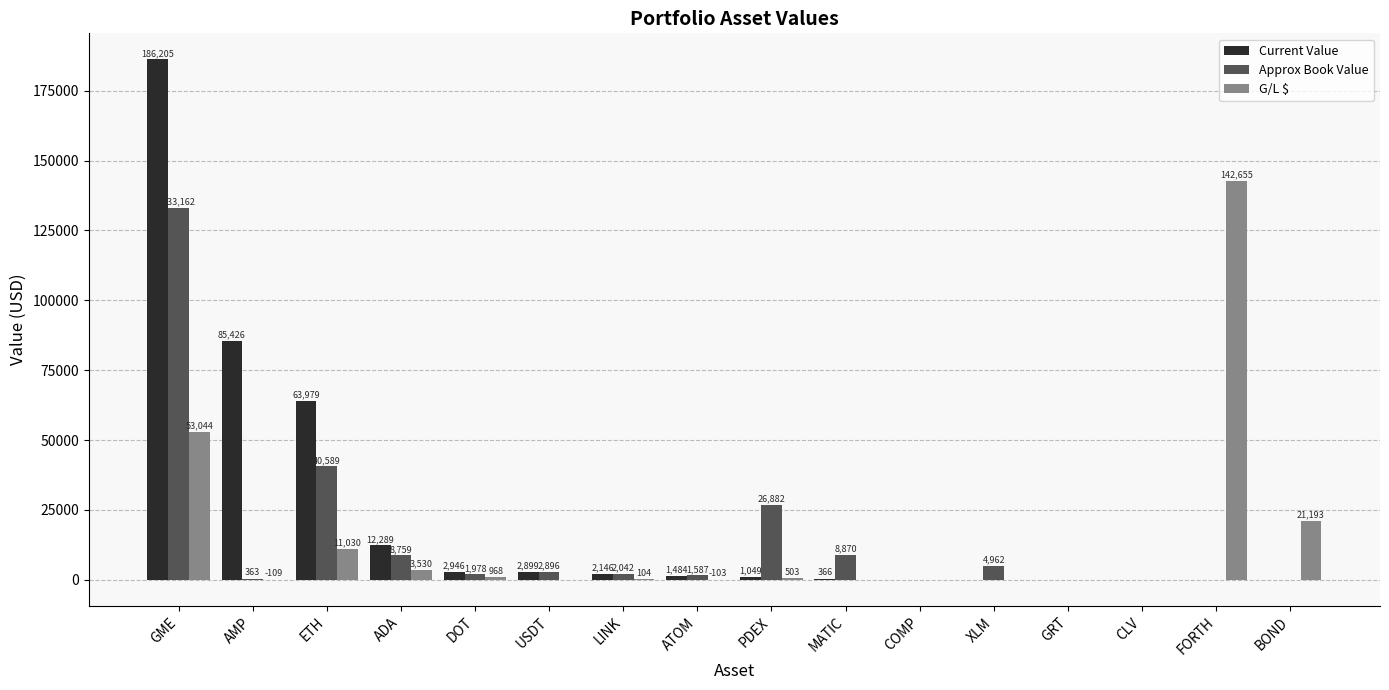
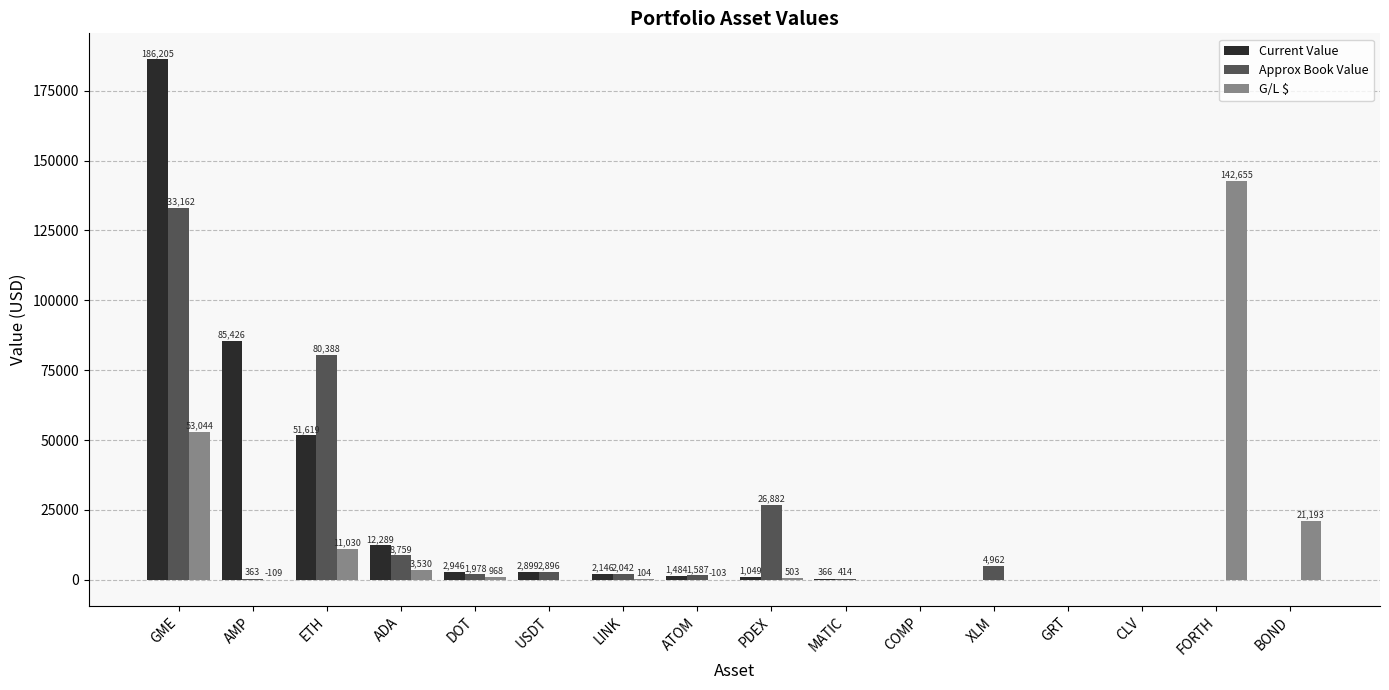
  {
    "Current Value": {
      "GME": "186,205",
      "AMP": "85,426",
-     "ETH": "63,979",
+     "ETH": "51,619",
      "ADA": "12,289",
      "DOT": "2,946",
      "USDT": "2,899",
      "LINK": "2,146",
      "ATOM": "1,484",
      "PDEX": "1,049",
      "MATIC": "366"
    },
    "Approx Book Value": {
      "GME": "133,162",
      "AMP": "363",
-     "ETH": "40,589",
+     "ETH": "80,388",
      "ADA": "8,759",
      "DOT": "1,978",
      "USDT": "2,896",
      "LINK": "2,042",
      "ATOM": "1,587",
      "PDEX": "26,882",
-     "MATIC": "8,870",
+     "MATIC": "414",
      "XLM": "4,962"
    },
    "G/L $": {
      "GME": "53,044",
      "AMP": "-109",
      "ETH": "11,030",
      "ADA": "3,530",
      "DOT": "968",
      "LINK": "104",
      "ATOM": "-103",
      "PDEX": "503",
      "FORTH": "142,655",
      "BOND": "21,193"
    }
  }
